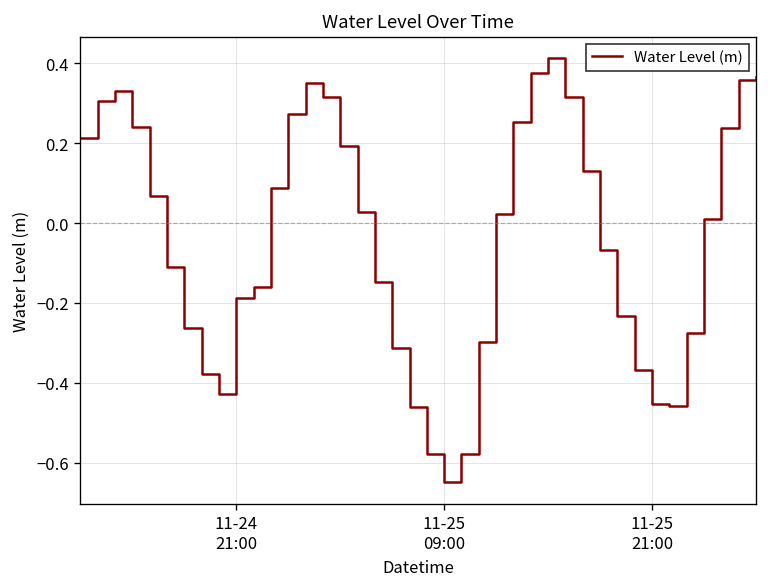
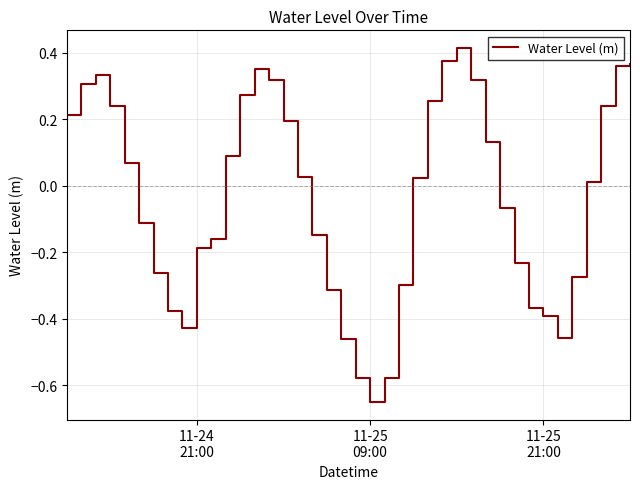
  {
    "11-24 21:00": -0.19,
    "11-25 09:00": -0.65,
-   "11-25 21:00": -0.45
+   "11-25 21:00": -0.39
  }
